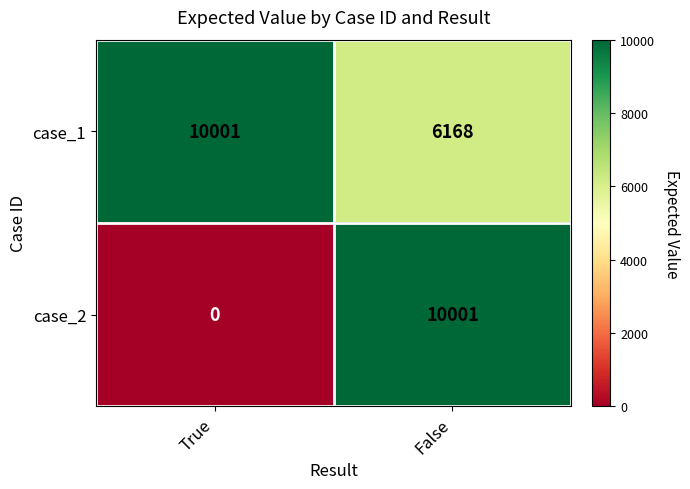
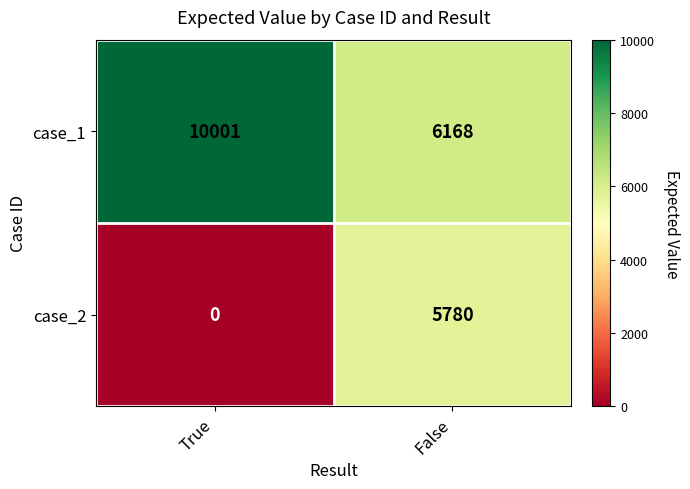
  {
    "case_1": {
      "True": 10001,
      "False": 6168
    },
    "case_2": {
      "True": 0,
-     "False": 10001
+     "False": 5780
    }
  }
